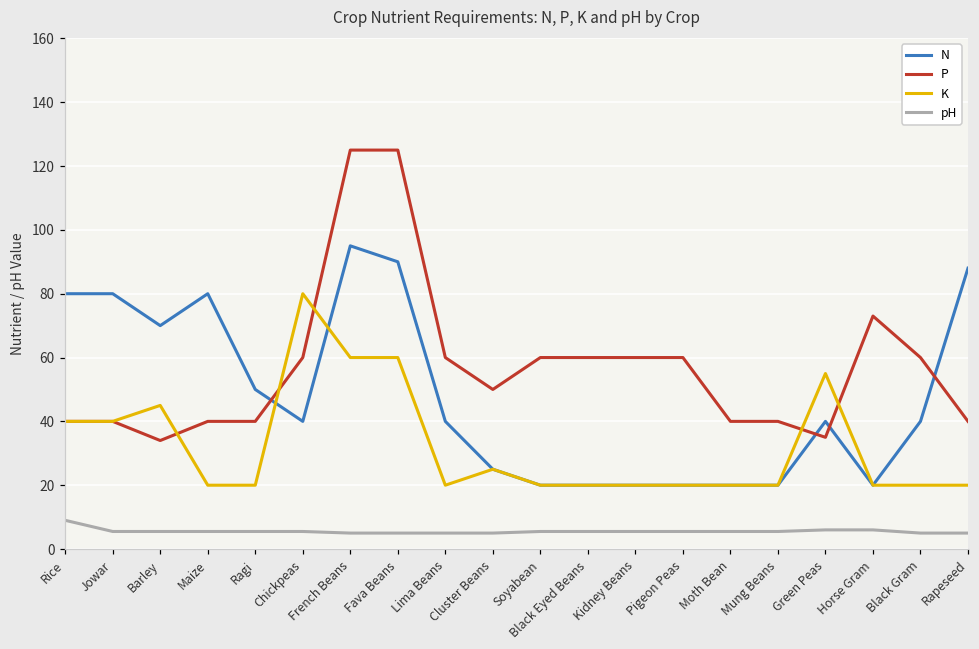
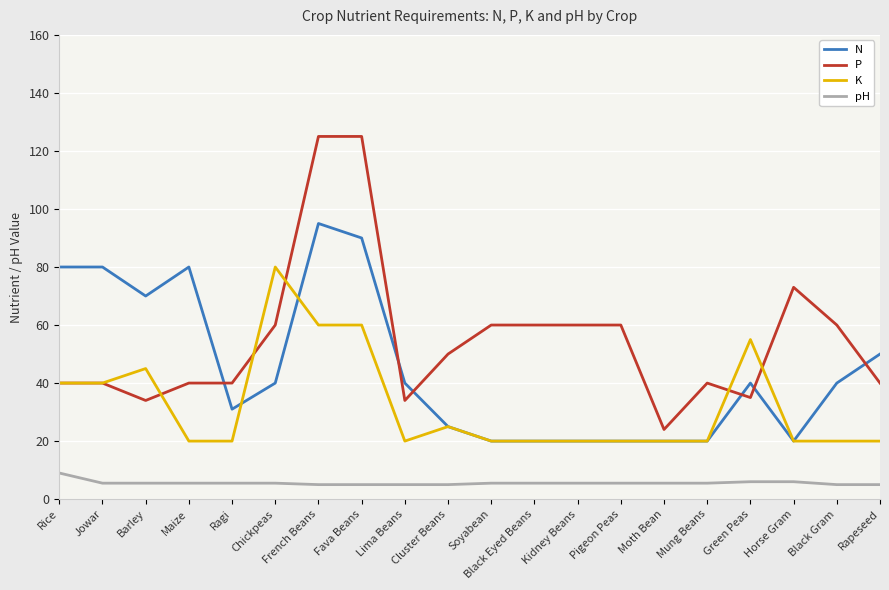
  {
    "N": {
      "Rice": 80,
      "Jowar": 80,
      "Barley": 70,
      "Maize": 80,
-     "Ragi": 50,
+     "Ragi": 31,
      "Chickpeas": 40,
      "French Beans": 95,
      "Fava Beans": 90,
      "Lima Beans": 40,
      "Green Peas": 40,
      "Black Gram": 40,
-     "Rapeseed": 88
+     "Rapeseed": 50
    },
    "P": {
      "Barley": 34,
      "Maize": 40,
      "Ragi": 40,
      "Chickpeas": 60,
      "French Beans": 125,
      "Fava Beans": 125,
-     "Lima Beans": 60,
+     "Lima Beans": 34,
      "Cluster Beans": 50,
      "Soyabean": 60,
      "Black Eyed Beans": 60,
      "Kidney Beans": 60,
      "Pigeon Peas": 60,
-     "Moth Bean": 40,
+     "Moth Bean": 24,
      "Mung Beans": 40,
      "Green Peas": 35,
      "Horse Gram": 73,
      "Black Gram": 60,
      "Rapeseed": 40
    },
    "K": {
      "Barley": 45,
      "Maize": 20,
      "Ragi": 20,
      "Chickpeas": 80,
      "French Beans": 60,
      "Fava Beans": 60,
      "Lima Beans": 20,
      "Green Peas": 55,
      "Black Gram": 20,
      "Rapeseed": 20
    },
    "pH": {
      "Rice": 9,
      "Jowar": 6,
      "Barley": 6,
      "Maize": 6,
      "Ragi": 6,
      "Chickpeas": 6,
      "French Beans": 5,
      "Fava Beans": 5,
      "Lima Beans": 5,
      "Cluster Beans": 5,
      "Soyabean": 6,
      "Black Eyed Beans": 6,
      "Kidney Beans": 6,
      "Pigeon Peas": 6,
      "Moth Bean": 6,
      "Mung Beans": 6,
      "Green Peas": 6,
      "Horse Gram": 6,
      "Black Gram": 5,
      "Rapeseed": 5
    }
  }
